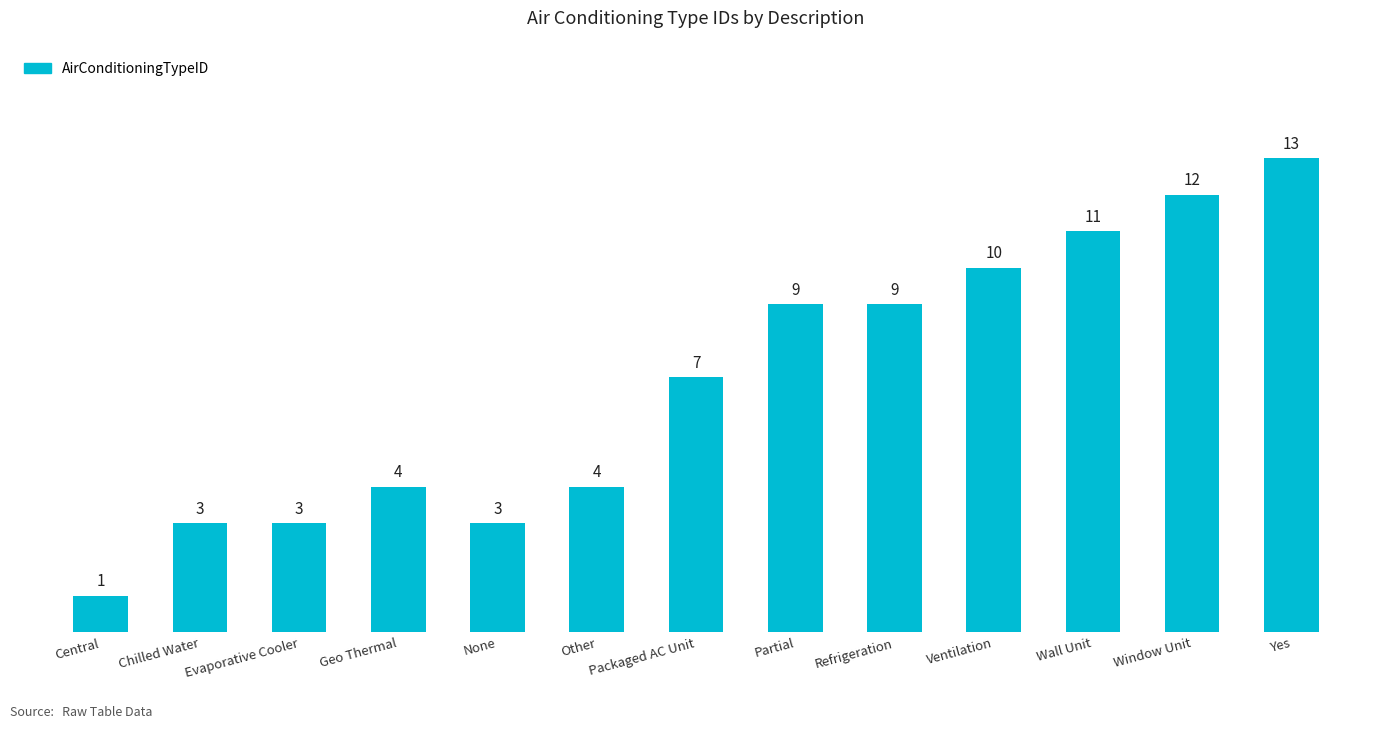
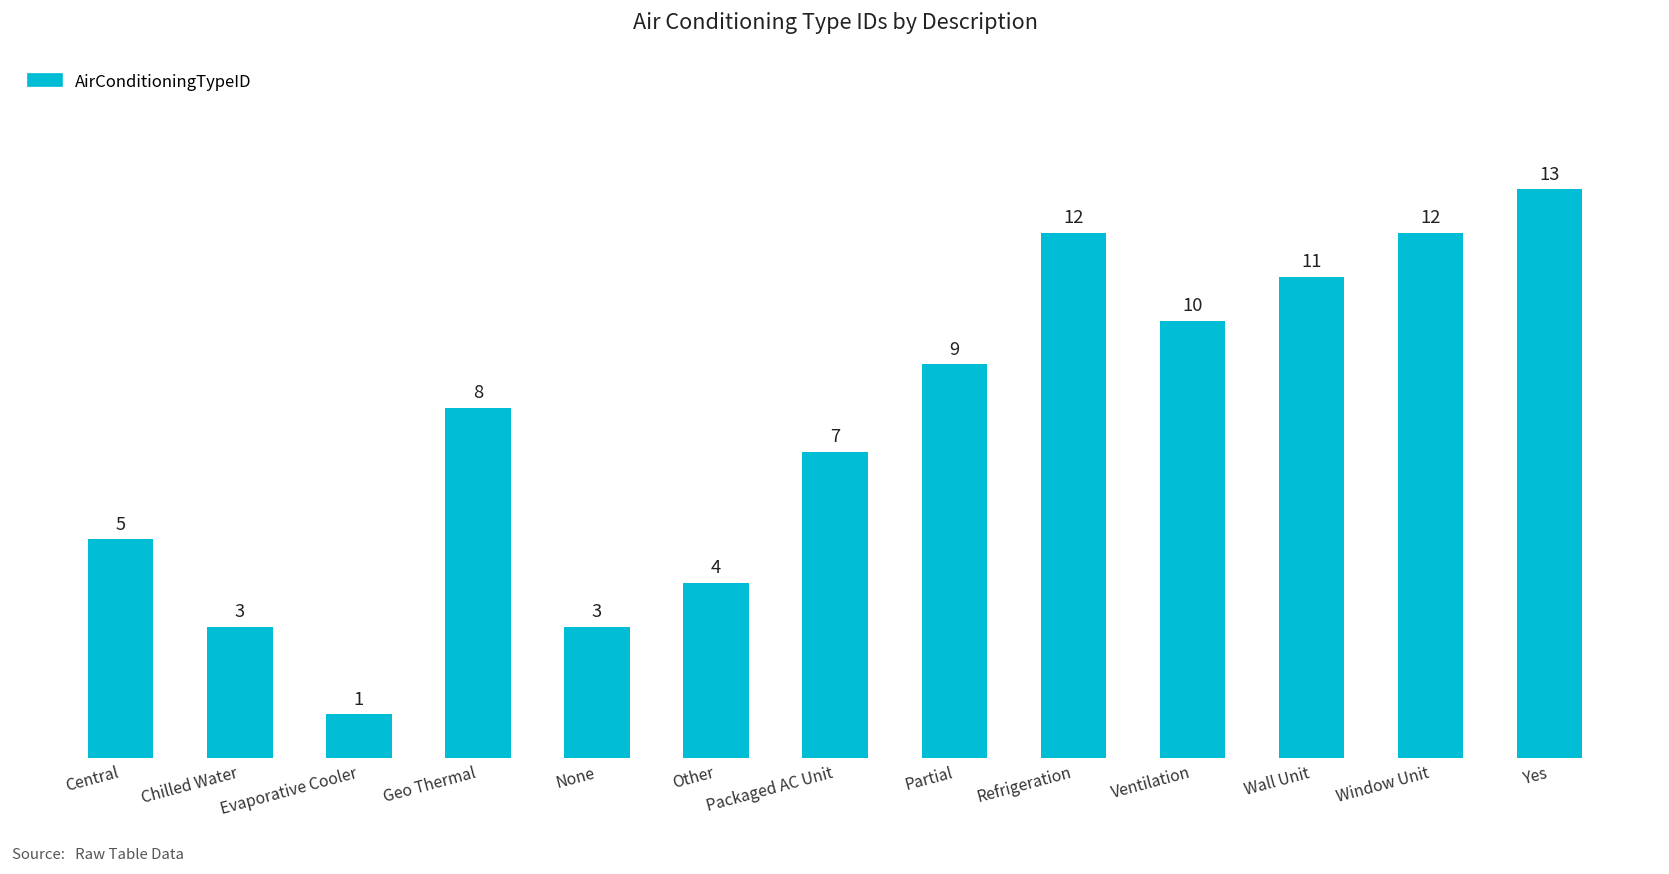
  {
-   "Central": 1,
+   "Central": 5,
    "Chilled Water": 3,
-   "Evaporative Cooler": 3,
-   "Geo Thermal": 4,
+   "Evaporative Cooler": 1,
+   "Geo Thermal": 8,
    "None": 3,
    "Other": 4,
    "Packaged AC Unit": 7,
    "Partial": 9,
-   "Refrigeration": 9,
+   "Refrigeration": 12,
    "Ventilation": 10,
    "Wall Unit": 11,
    "Window Unit": 12,
    "Yes": 13
  }
